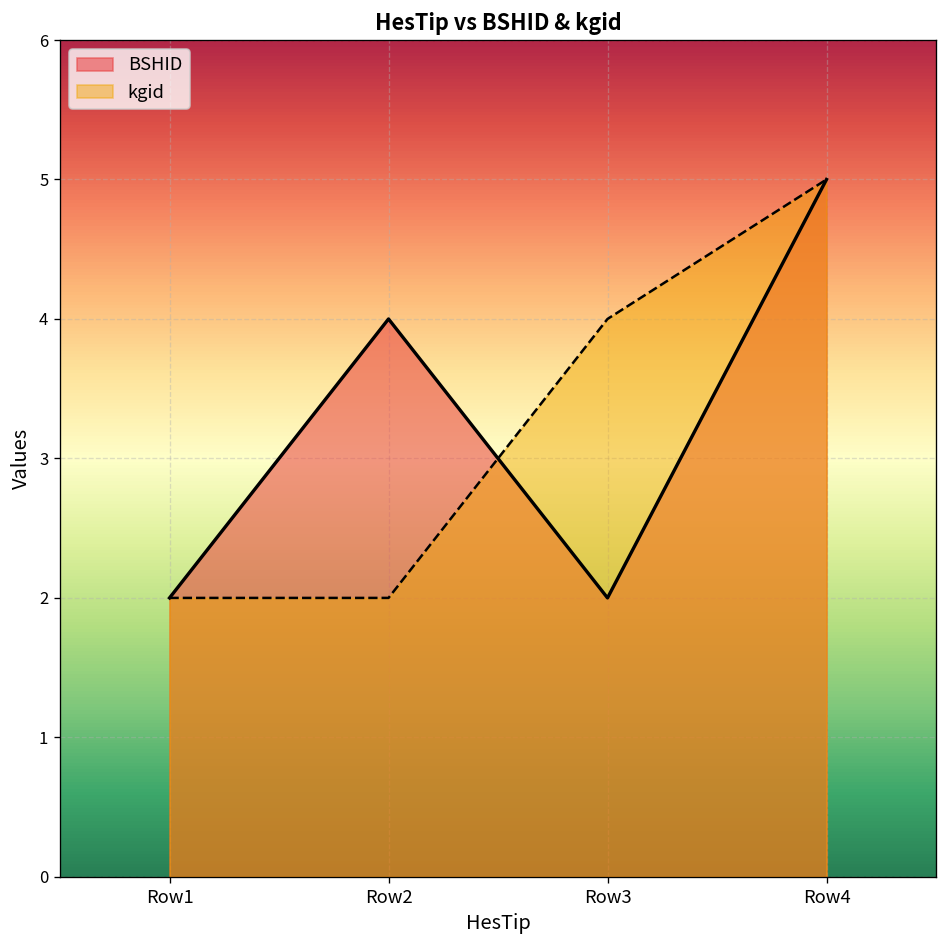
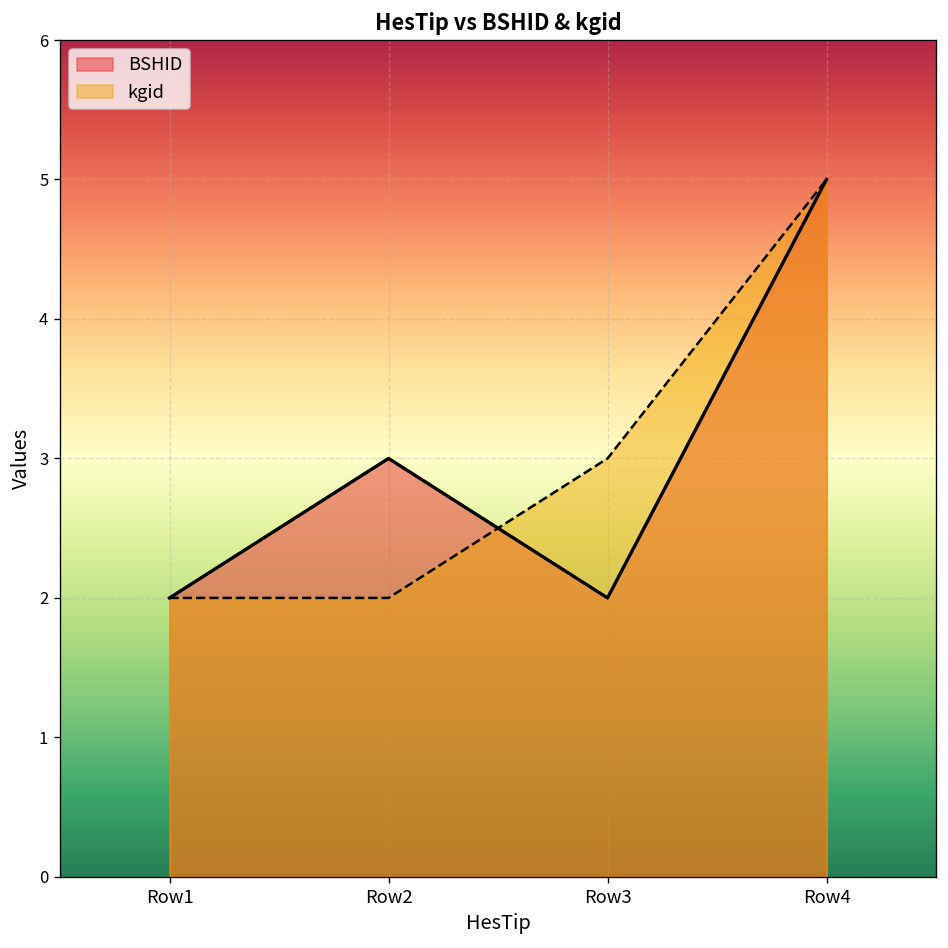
  {
    "BSHID": {
-     "Row2": 4,
+     "Row2": 3,
      "Row3": 2
    },
    "kgid": {
      "Row2": 2,
-     "Row3": 4
+     "Row3": 3
    }
  }
